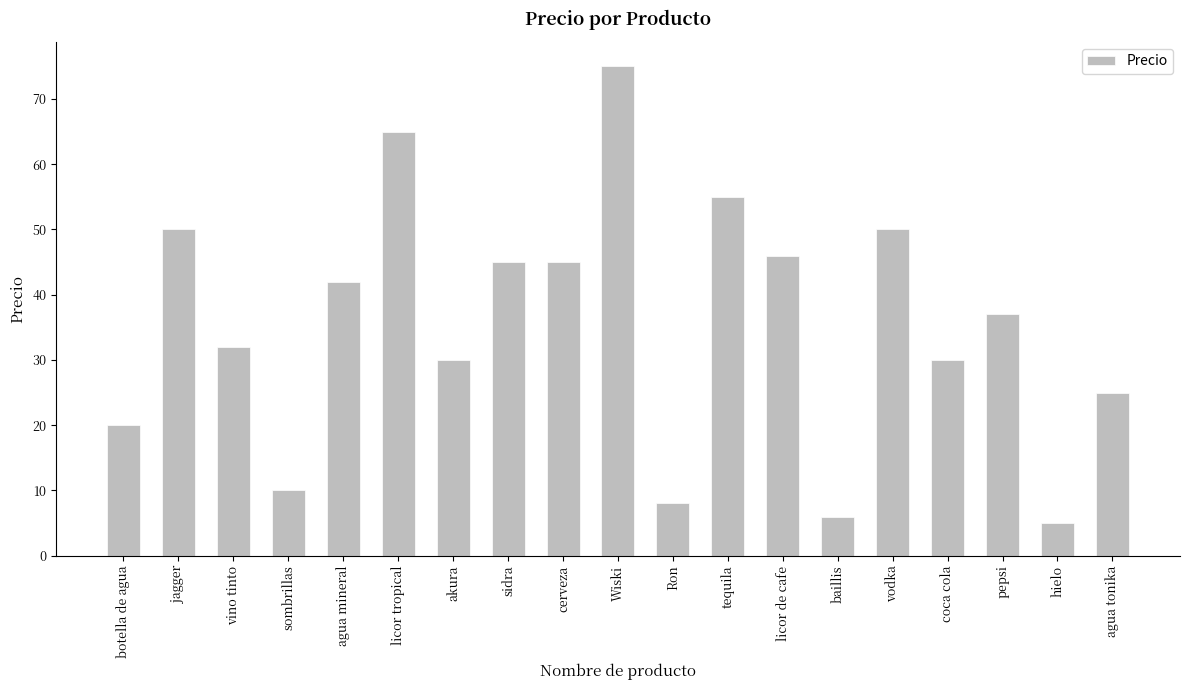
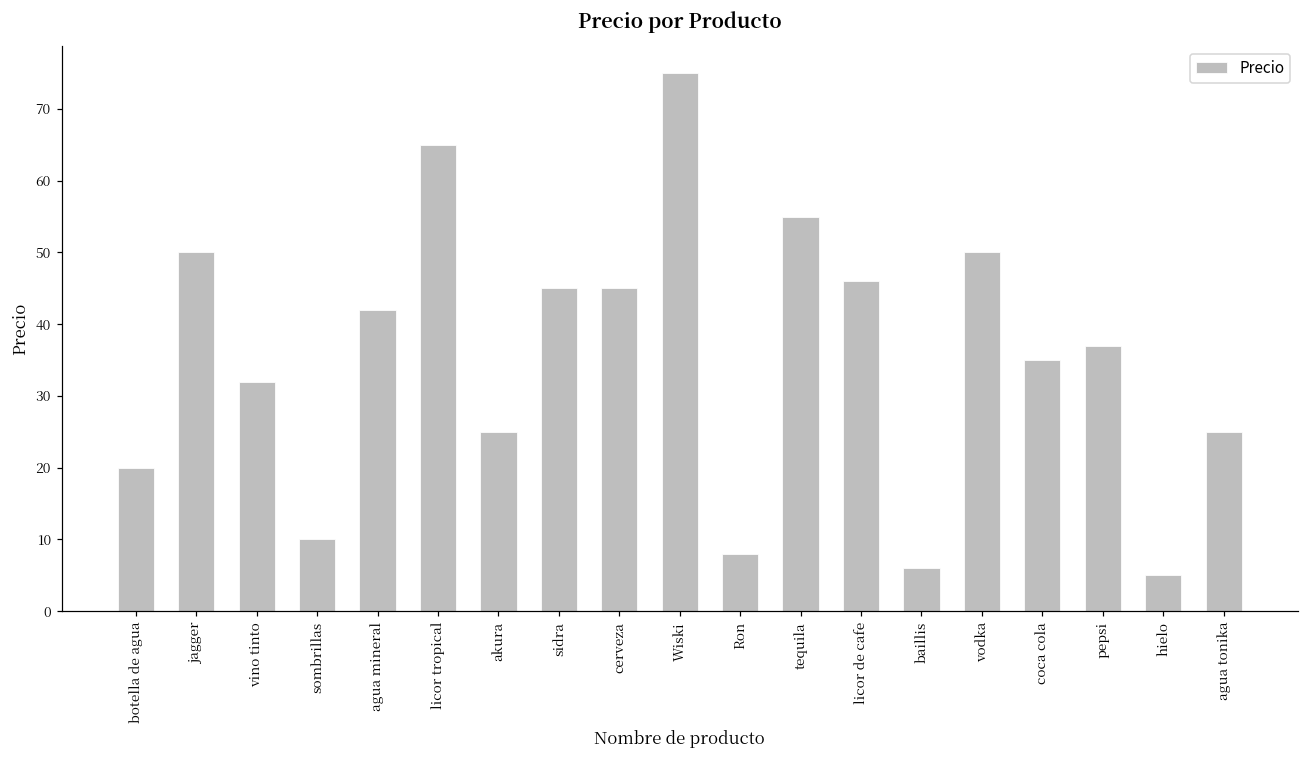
  {
    "botella de agua": 20,
    "jagger": 50,
    "vino tinto": 32,
    "sombrillas": 10,
    "agua mineral": 42,
    "licor tropical": 65,
-   "akura": 30,
+   "akura": 25,
    "sidra": 45,
    "cerveza": 45,
    "Wiski": 75,
    "Ron": 8,
    "tequila": 55,
    "licor de cafe": 46,
    "baillis": 6,
    "vodka": 50,
-   "coca cola": 30,
+   "coca cola": 35,
    "pepsi": 37,
    "hielo": 5,
    "agua tonika": 25
  }
